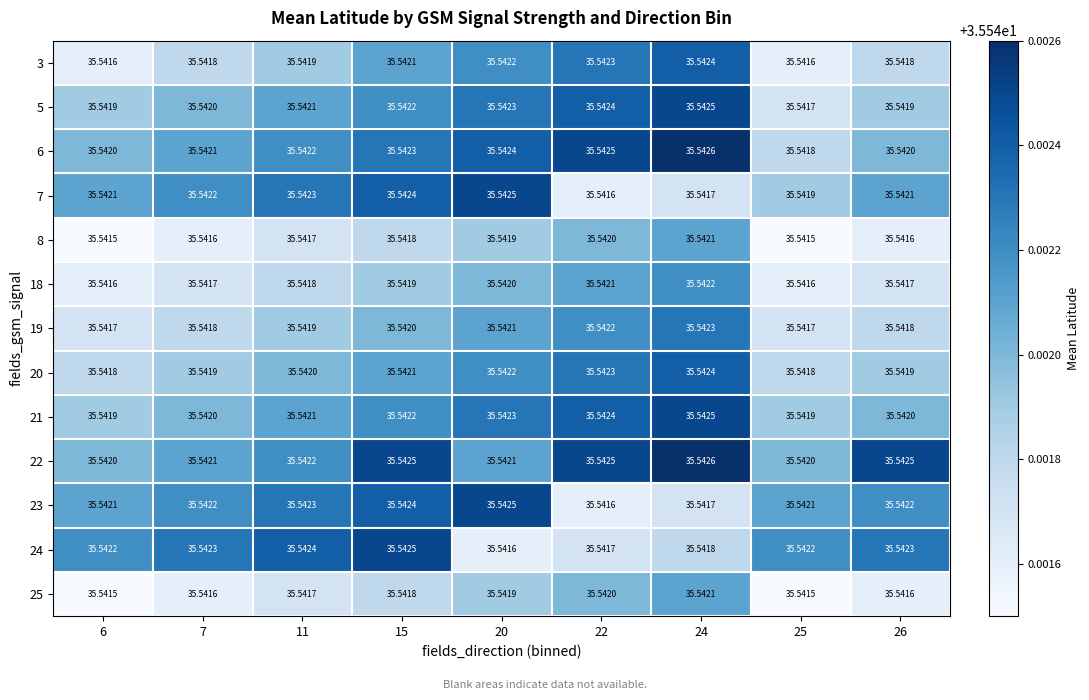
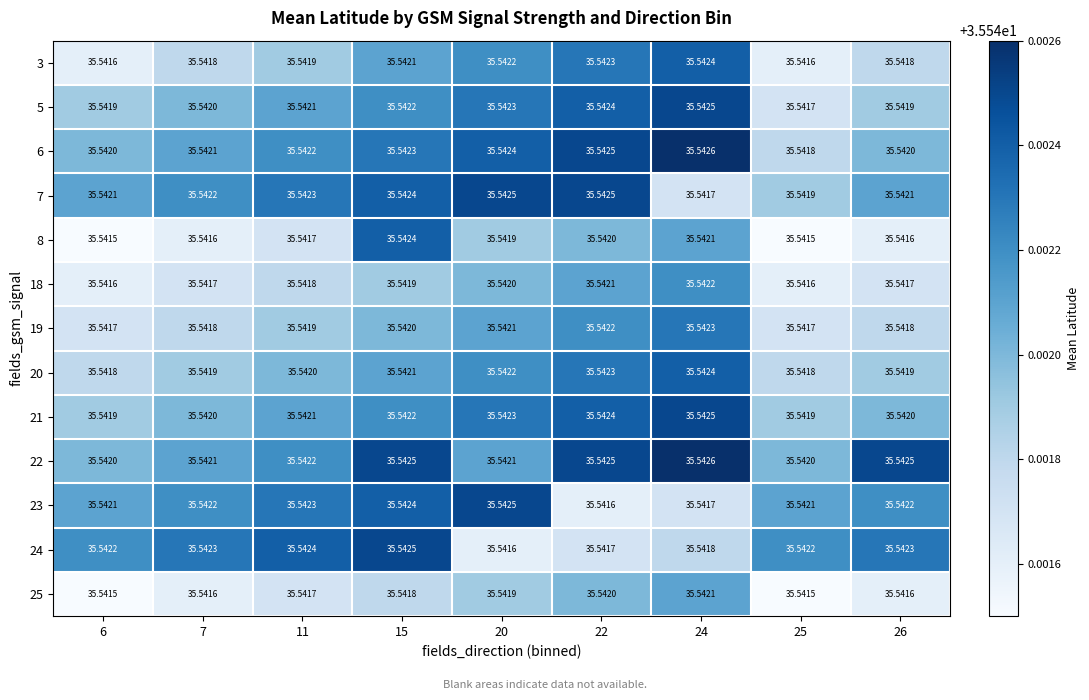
  {
    "3": {
      "6": 35.5416,
      "7": 35.5418,
      "11": 35.5419,
      "15": 35.5421,
      "20": 35.5422,
      "22": 35.5423,
      "24": 35.5424,
      "25": 35.5416,
      "26": 35.5418
    },
    "5": {
      "6": 35.5419,
      "7": 35.5420,
      "11": 35.5421,
      "15": 35.5422,
      "20": 35.5423,
      "22": 35.5424,
      "24": 35.5425,
      "25": 35.5417,
      "26": 35.5419
    },
    "6": {
      "6": 35.5420,
      "7": 35.5421,
      "11": 35.5422,
      "15": 35.5423,
      "20": 35.5424,
      "22": 35.5425,
      "24": 35.5426,
      "25": 35.5418,
      "26": 35.5420
    },
    "7": {
      "6": 35.5421,
      "7": 35.5422,
      "11": 35.5423,
      "15": 35.5424,
      "20": 35.5425,
-     "22": 35.5416,
+     "22": 35.5425,
      "24": 35.5417,
      "25": 35.5419,
      "26": 35.5421
    },
    "8": {
      "6": 35.5415,
      "7": 35.5416,
      "11": 35.5417,
-     "15": 35.5418,
+     "15": 35.5424,
      "20": 35.5419,
      "22": 35.5420,
      "24": 35.5421,
      "25": 35.5415,
      "26": 35.5416
    },
    "18": {
      "6": 35.5416,
      "7": 35.5417,
      "11": 35.5418,
      "15": 35.5419,
      "20": 35.5420,
      "22": 35.5421,
      "24": 35.5422,
      "25": 35.5416,
      "26": 35.5417
    },
    "19": {
      "6": 35.5417,
      "7": 35.5418,
      "11": 35.5419,
      "15": 35.5420,
      "20": 35.5421,
      "22": 35.5422,
      "24": 35.5423,
      "25": 35.5417,
      "26": 35.5418
    },
    "20": {
      "6": 35.5418,
      "7": 35.5419,
      "11": 35.5420,
      "15": 35.5421,
      "20": 35.5422,
      "22": 35.5423,
      "24": 35.5424,
      "25": 35.5418,
      "26": 35.5419
    },
    "21": {
      "6": 35.5419,
      "7": 35.5420,
      "11": 35.5421,
      "15": 35.5422,
      "20": 35.5423,
      "22": 35.5424,
      "24": 35.5425,
      "25": 35.5419,
      "26": 35.5420
    },
    "22": {
      "6": 35.5420,
      "7": 35.5421,
      "11": 35.5422,
      "15": 35.5425,
      "20": 35.5421,
      "22": 35.5425,
      "24": 35.5426,
      "25": 35.5420,
      "26": 35.5425
    },
    "23": {
      "6": 35.5421,
      "7": 35.5422,
      "11": 35.5423,
      "15": 35.5424,
      "20": 35.5425,
      "22": 35.5416,
      "24": 35.5417,
      "25": 35.5421,
      "26": 35.5422
    },
    "24": {
      "6": 35.5422,
      "7": 35.5423,
      "11": 35.5424,
      "15": 35.5425,
      "20": 35.5416,
      "22": 35.5417,
      "24": 35.5418,
      "25": 35.5422,
      "26": 35.5423
    },
    "25": {
      "6": 35.5415,
      "7": 35.5416,
      "11": 35.5417,
      "15": 35.5418,
      "20": 35.5419,
      "22": 35.5420,
      "24": 35.5421,
      "25": 35.5415,
      "26": 35.5416
    }
  }
